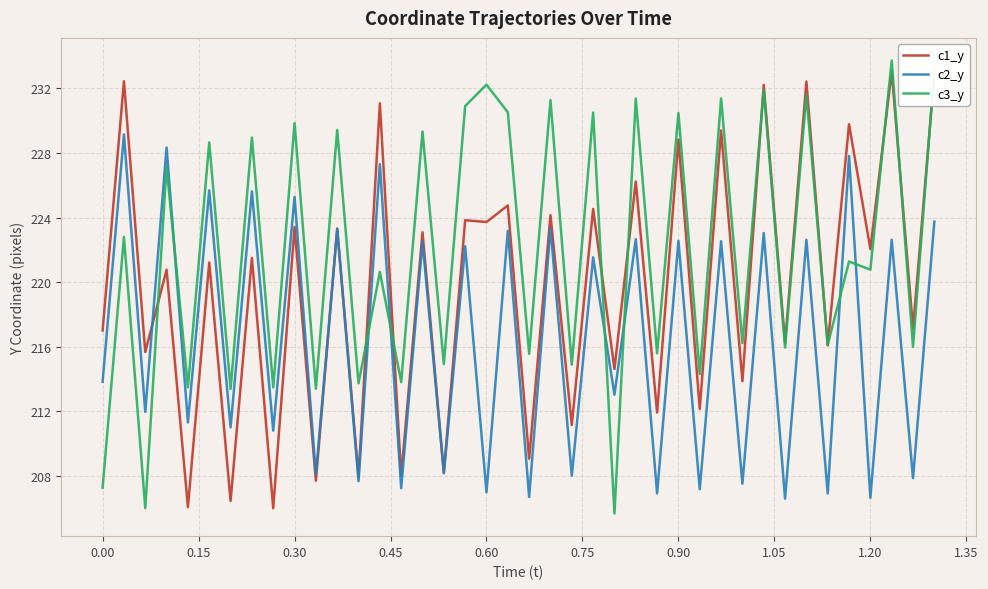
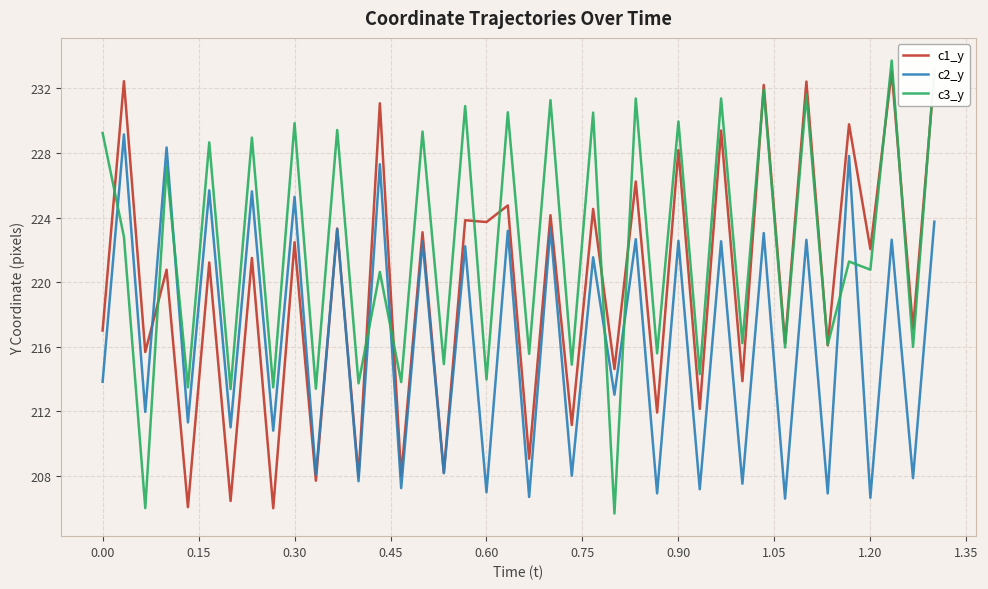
  {
    "c1_y": {
      "0.00": 217.0,
-     "0.30": 223.4,
+     "0.30": 222.5,
      "0.60": 223.7,
-     "0.90": 228.8,
+     "0.90": 228.2,
      "1.20": 222.1
    },
    "c2_y": {
      "0.00": 213.8,
      "0.30": 225.3,
      "0.60": 207.0,
      "0.90": 222.6,
      "1.20": 206.6
    },
    "c3_y": {
-     "0.00": 207.3,
+     "0.00": 229.2,
      "0.30": 229.8,
-     "0.60": 232.2,
-     "0.90": 230.5,
+     "0.60": 214.0,
+     "0.90": 230.0,
      "1.20": 220.8
    }
  }
